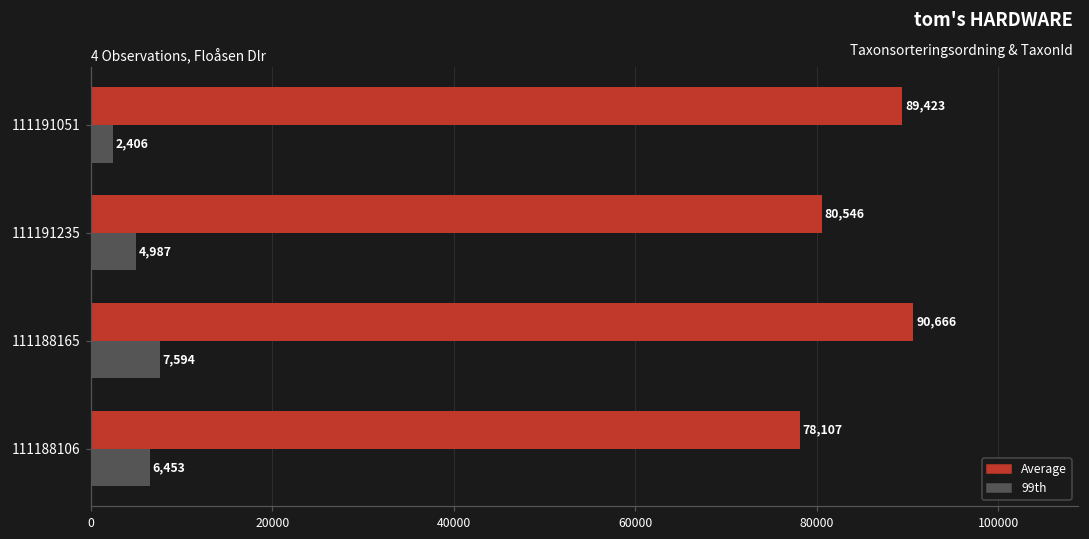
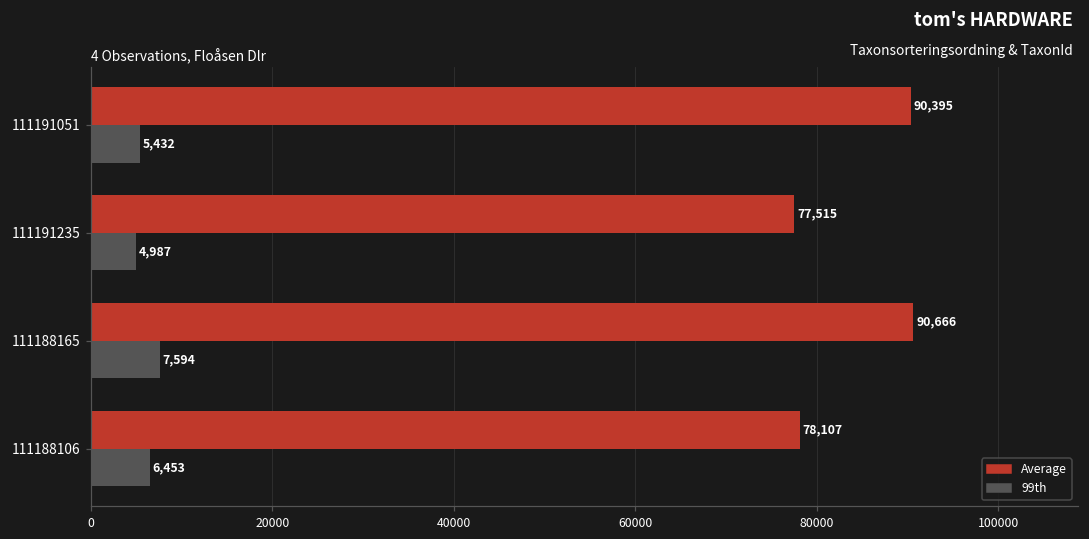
  {
    "Average": {
-     "111191051": "89,423",
-     "111191235": "80,546",
+     "111191051": "90,395",
+     "111191235": "77,515",
      "111188165": "90,666",
      "111188106": "78,107"
    },
    "99th": {
-     "111191051": "2,406",
+     "111191051": "5,432",
      "111191235": "4,987",
      "111188165": "7,594",
      "111188106": "6,453"
    }
  }
